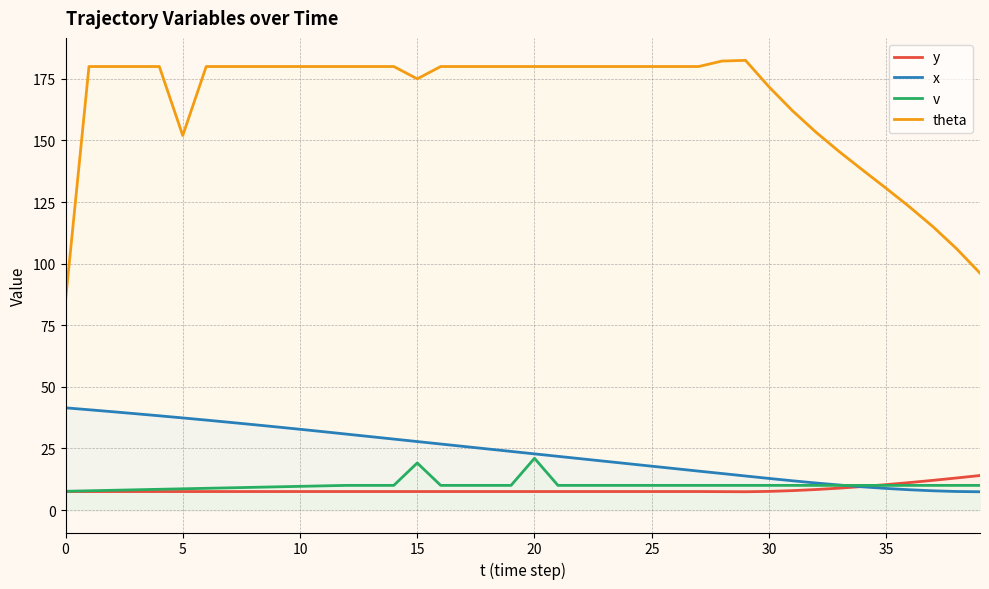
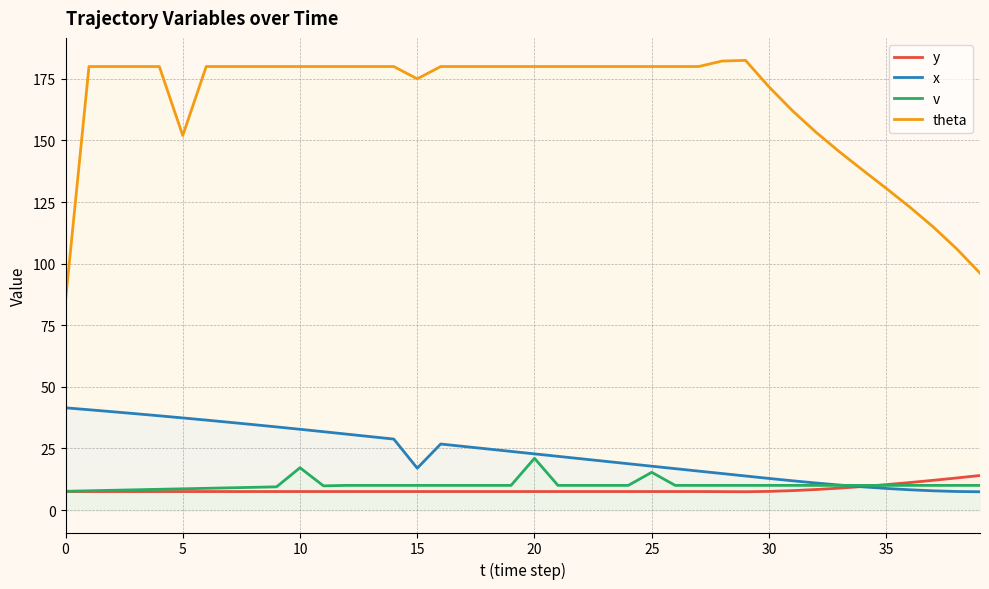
  {
    "y": {
      "5": 8,
      "10": 8,
      "15": 8,
      "20": 8,
      "25": 8,
      "30": 8
    },
    "x": {
      "0": 41,
      "5": 37,
      "10": 33,
-     "15": 28,
+     "15": 17,
      "20": 23,
      "25": 18,
      "30": 13,
      "35": 9
    },
    "v": {
      "5": 9,
-     "10": 10,
-     "15": 19,
+     "10": 17,
+     "15": 10,
      "20": 21,
-     "25": 10,
+     "25": 15,
      "30": 10
    },
    "theta": {
      "0": 85,
      "5": 152,
      "10": 180,
      "15": 175,
      "20": 180,
      "25": 180,
      "30": 172,
      "35": 131
    }
  }
